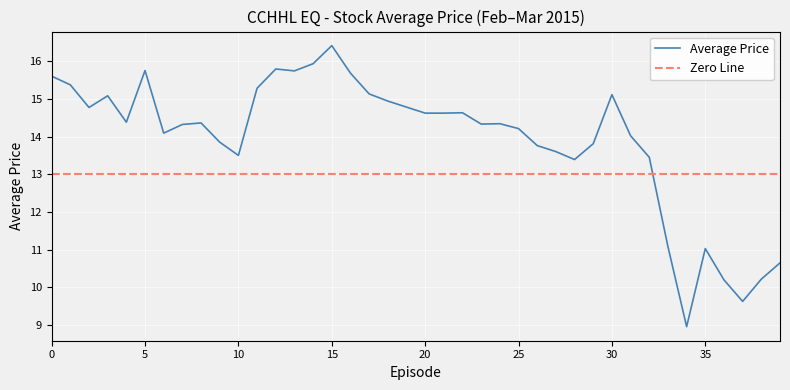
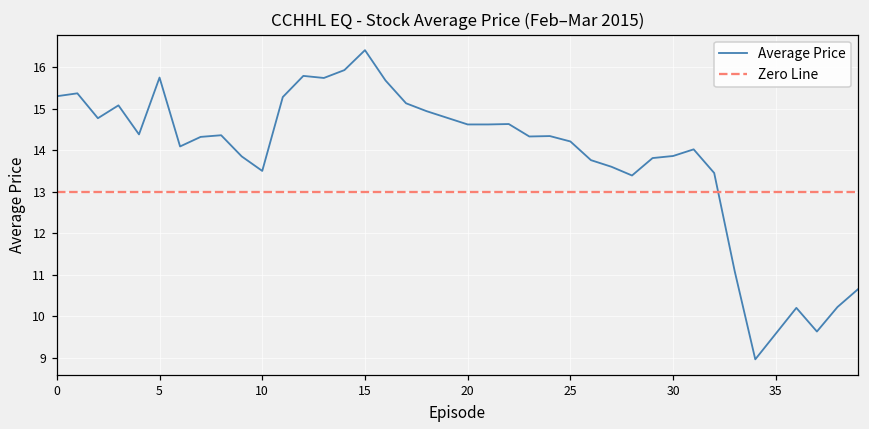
  {
-   "0": 15.6,
+   "0": 15.3,
    "5": 15.8,
    "10": 13.5,
    "15": 16.4,
    "20": 14.6,
    "25": 14.2,
-   "30": 15.1,
-   "35": 11.0
+   "30": 13.9,
+   "35": 9.6
  }
